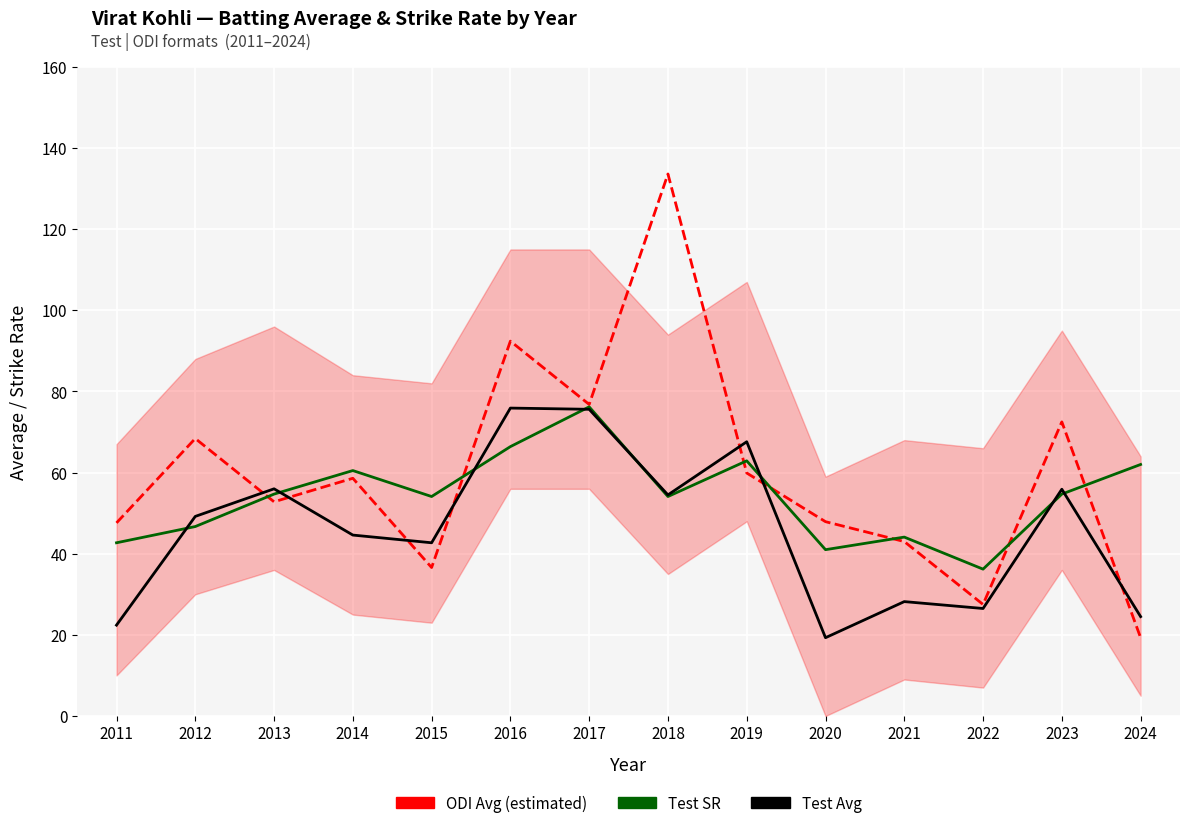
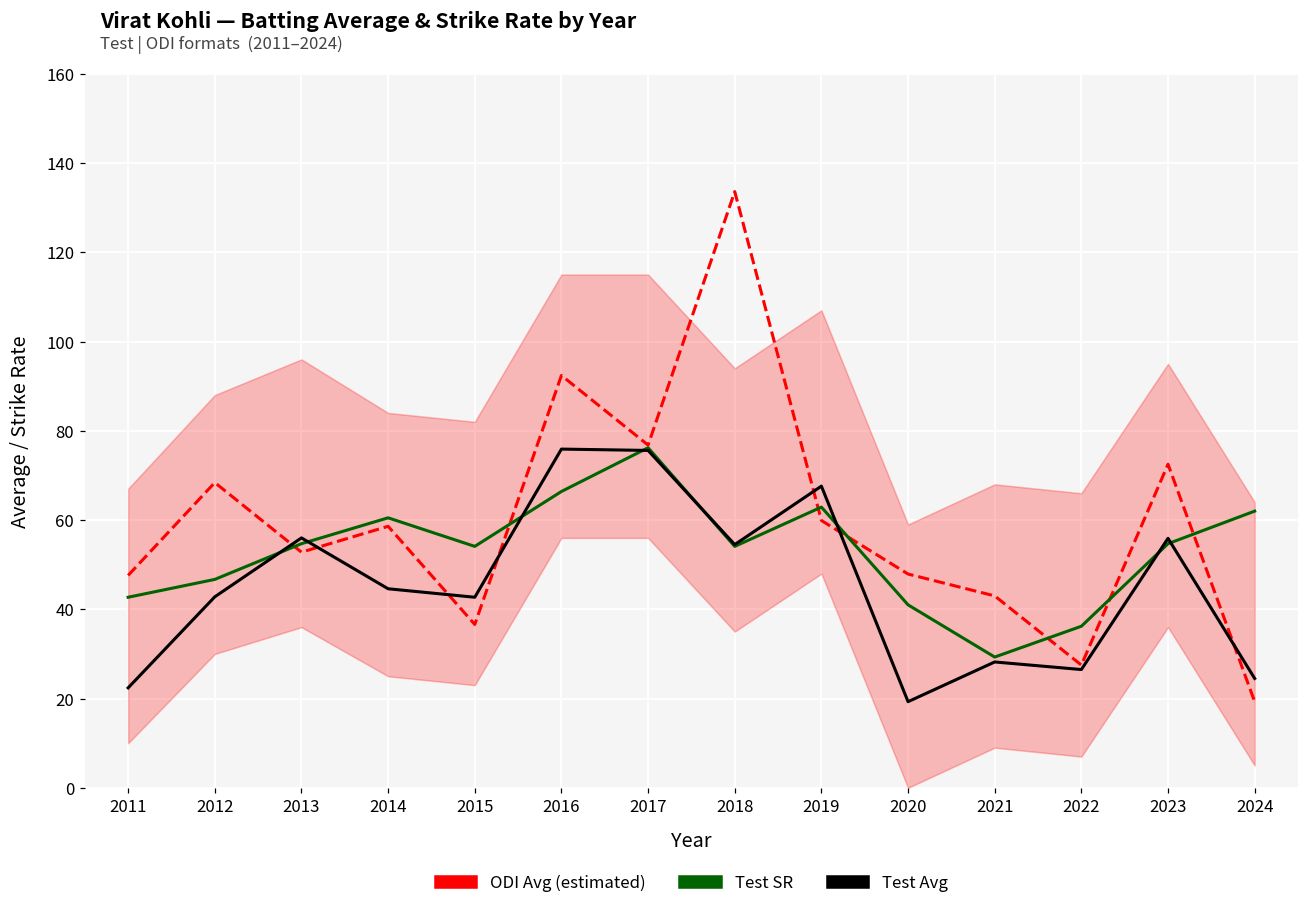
  {
    "Test SR": {
      "2011": 43,
      "2012": 47,
      "2013": 55,
      "2014": 61,
      "2015": 54,
      "2016": 66,
      "2019": 63,
      "2020": 41,
-     "2021": 44,
+     "2021": 29,
      "2022": 36,
      "2023": 55,
      "2024": 62
    },
    "Test Avg": {
      "2011": 22,
-     "2012": 49,
+     "2012": 43,
      "2013": 56,
      "2014": 45,
      "2015": 43,
      "2016": 76,
      "2019": 68,
      "2020": 19,
      "2021": 28,
      "2022": 27,
      "2023": 56,
      "2024": 25
    }
  }
